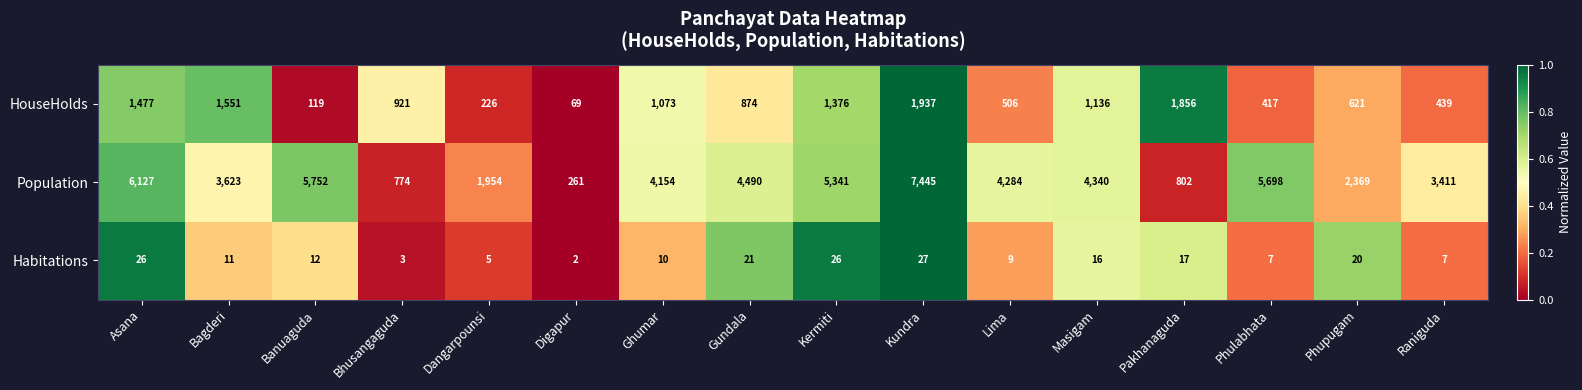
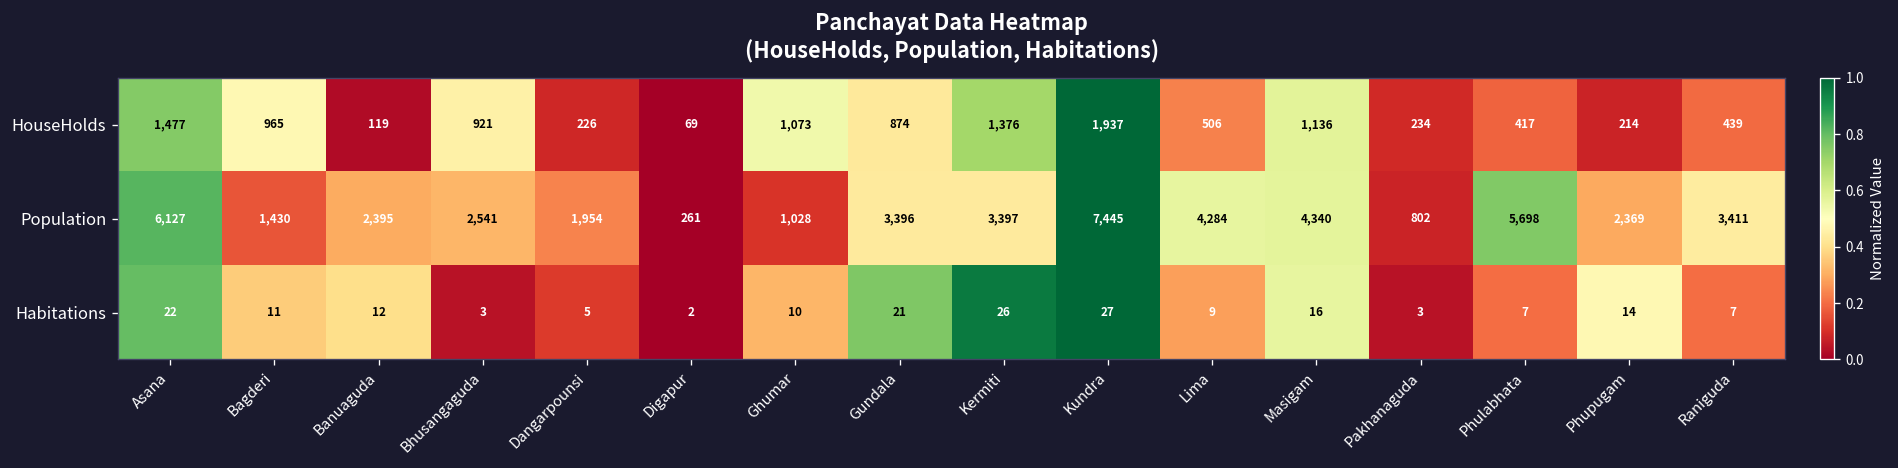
  {
    "HouseHolds": {
      "Asana": "1,477",
-     "Bagderi": "1,551",
+     "Bagderi": "965",
      "Banuaguda": "119",
      "Bhusangaguda": "921",
      "Dangarpounsi": "226",
      "Digapur": "69",
      "Ghumar": "1,073",
      "Gundala": "874",
      "Kermiti": "1,376",
      "Kundra": "1,937",
      "Lima": "506",
      "Masigam": "1,136",
-     "Pakhanaguda": "1,856",
+     "Pakhanaguda": "234",
      "Phulabhata": "417",
-     "Phupugam": "621",
+     "Phupugam": "214",
      "Raniguda": "439"
    },
    "Population": {
      "Asana": "6,127",
-     "Bagderi": "3,623",
-     "Banuaguda": "5,752",
-     "Bhusangaguda": "774",
+     "Bagderi": "1,430",
+     "Banuaguda": "2,395",
+     "Bhusangaguda": "2,541",
      "Dangarpounsi": "1,954",
      "Digapur": "261",
-     "Ghumar": "4,154",
-     "Gundala": "4,490",
-     "Kermiti": "5,341",
+     "Ghumar": "1,028",
+     "Gundala": "3,396",
+     "Kermiti": "3,397",
      "Kundra": "7,445",
      "Lima": "4,284",
      "Masigam": "4,340",
      "Pakhanaguda": "802",
      "Phulabhata": "5,698",
      "Phupugam": "2,369",
      "Raniguda": "3,411"
    },
    "Habitations": {
-     "Asana": "26",
+     "Asana": "22",
      "Bagderi": "11",
      "Banuaguda": "12",
      "Bhusangaguda": "3",
      "Dangarpounsi": "5",
      "Digapur": "2",
      "Ghumar": "10",
      "Gundala": "21",
      "Kermiti": "26",
      "Kundra": "27",
      "Lima": "9",
      "Masigam": "16",
-     "Pakhanaguda": "17",
+     "Pakhanaguda": "3",
      "Phulabhata": "7",
-     "Phupugam": "20",
+     "Phupugam": "14",
      "Raniguda": "7"
    }
  }
